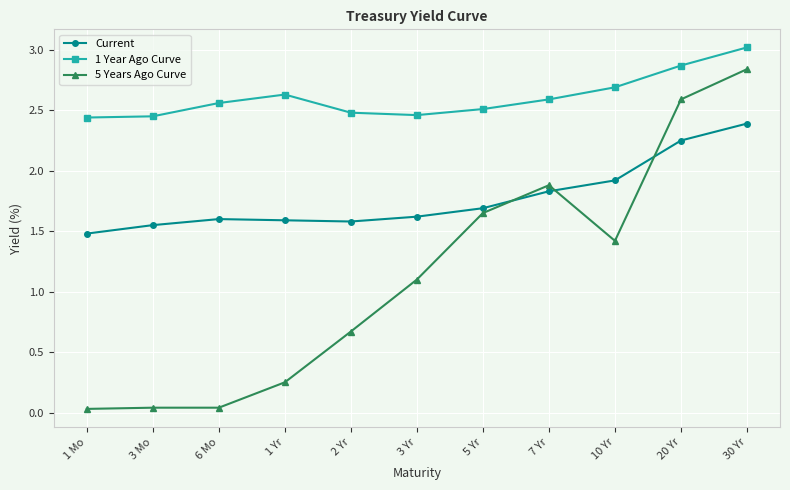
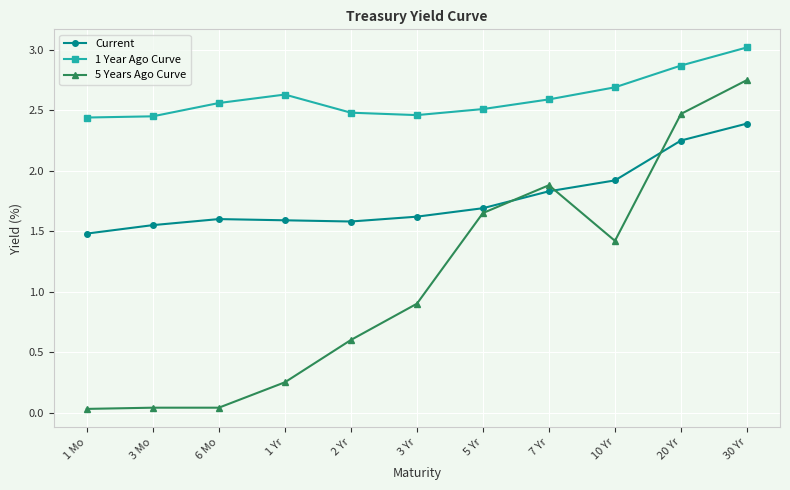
  {
    "5 Years Ago Curve": {
      "1 Mo": 0.03,
      "3 Mo": 0.04,
      "6 Mo": 0.04,
      "1 Yr": 0.25,
-     "2 Yr": 0.67,
-     "3 Yr": 1.1,
+     "2 Yr": 0.60,
+     "3 Yr": 0.9,
      "5 Yr": 1.65,
      "7 Yr": 1.88,
      "10 Yr": 1.42,
-     "20 Yr": 2.59,
-     "30 Yr": 2.84
+     "20 Yr": 2.47,
+     "30 Yr": 2.75
    }
  }
